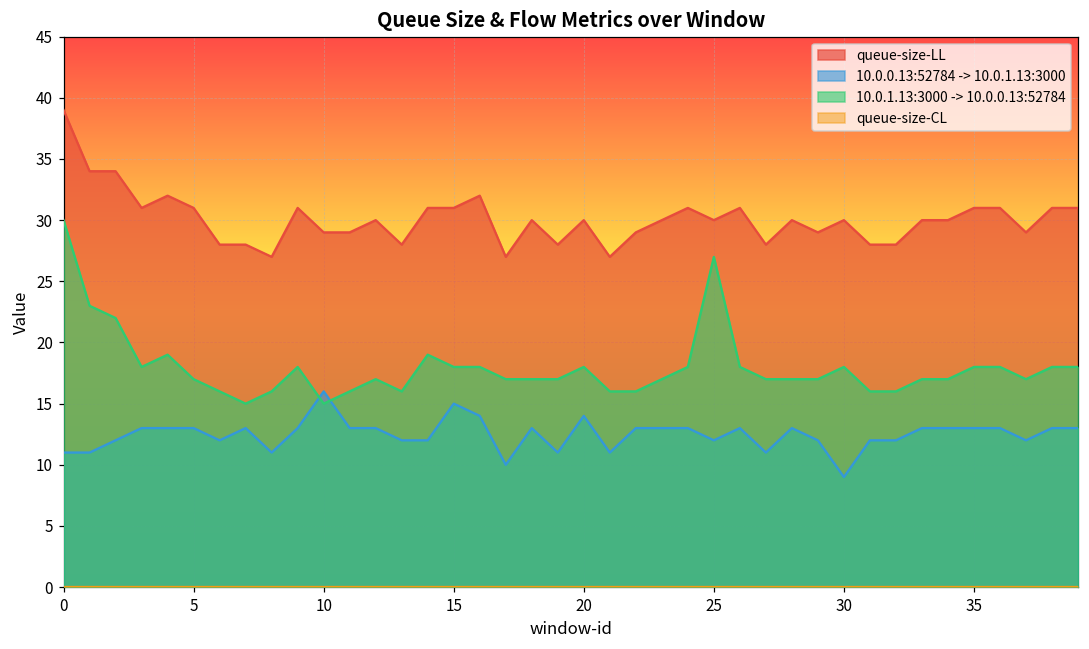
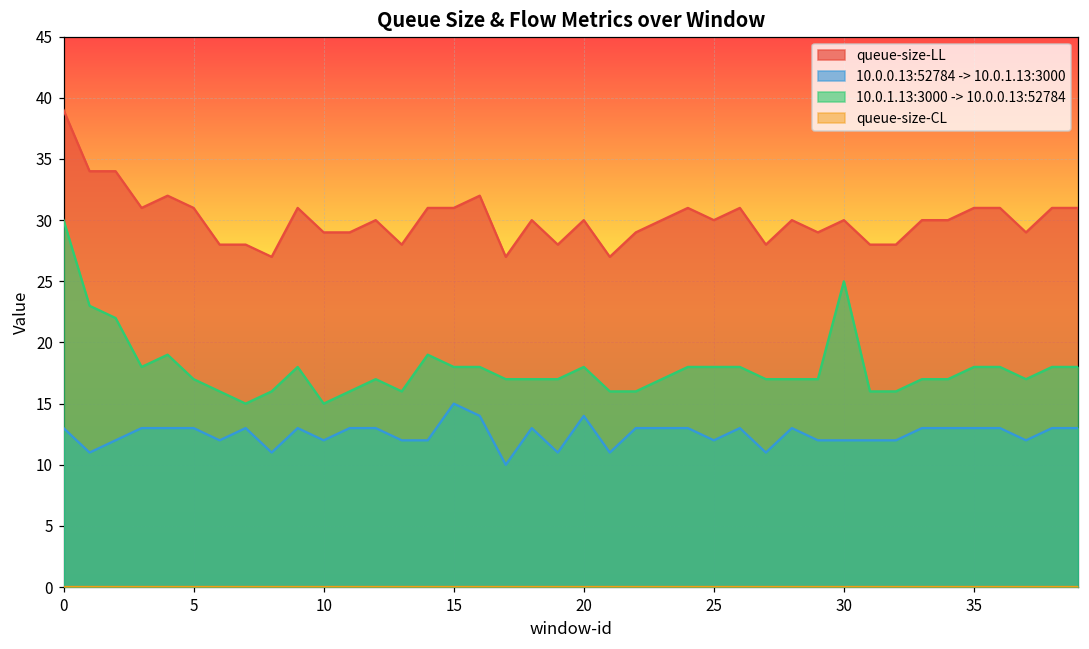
  {
    "queue-size-LL": {
      "0": 39,
      "5": 31,
      "10": 29,
      "15": 31,
      "20": 30,
      "25": 30,
      "30": 30,
      "35": 31
    },
    "10.0.0.13:52784 -> 10.0.1.13:3000": {
-     "0": 11,
+     "0": 13,
      "5": 13,
-     "10": 16,
+     "10": 12,
      "15": 15,
      "20": 14,
      "25": 12,
-     "30": 9,
+     "30": 12,
      "35": 13
    },
    "10.0.1.13:3000 -> 10.0.0.13:52784": {
      "0": 30,
      "5": 17,
      "10": 15,
      "15": 18,
      "20": 18,
-     "25": 27,
-     "30": 18,
+     "25": 18,
+     "30": 25,
      "35": 18
    },
    "queue-size-CL": {
      "0": 0,
      "5": 0,
      "10": 0,
      "15": 0,
      "20": 0,
      "25": 0,
      "30": 0,
      "35": 0
    }
  }
